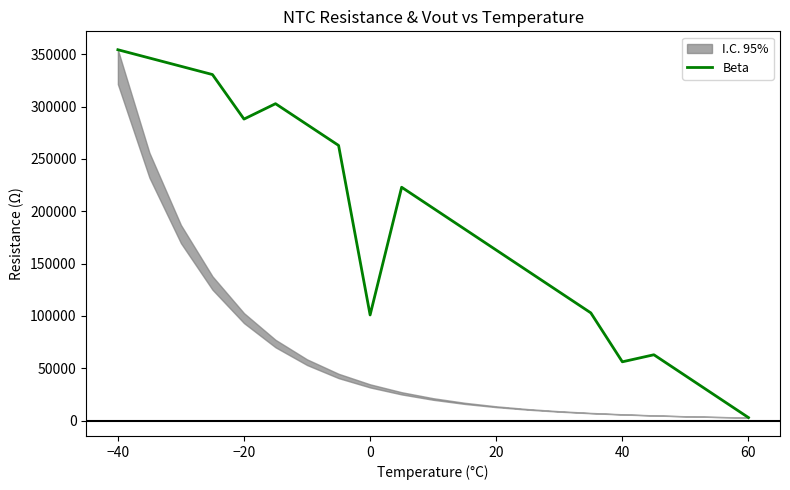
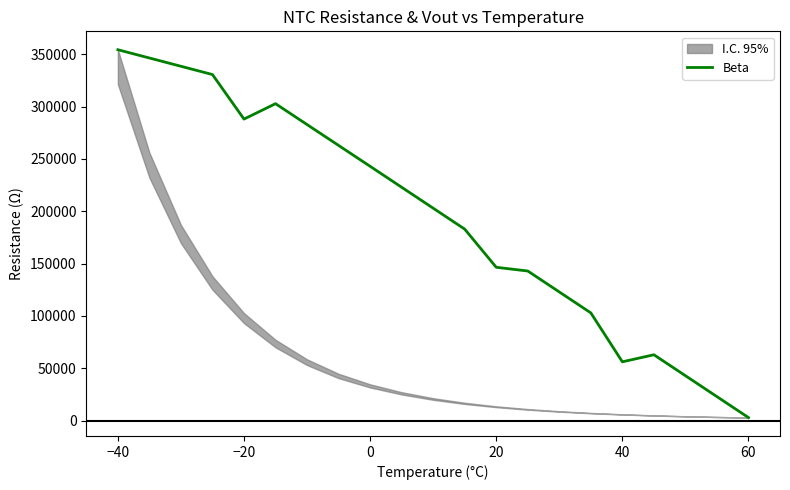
  {
    "Beta": {
      "−20": 288000,
-     "0": 101000,
-     "20": 163000,
+     "0": 243000,
+     "20": 146000,
      "40": 56000
    }
  }
